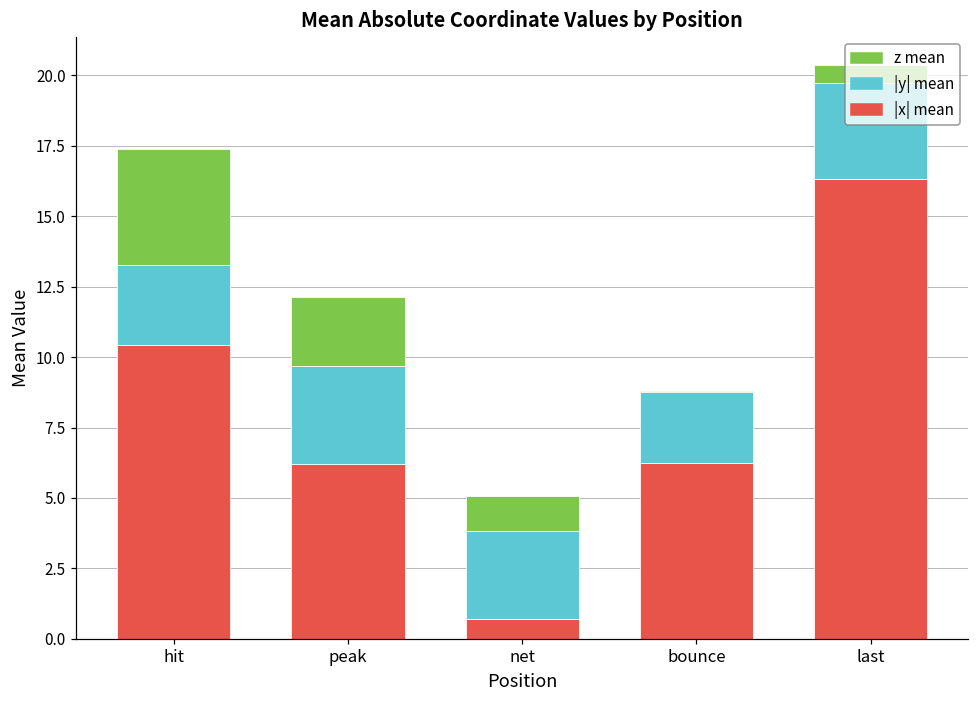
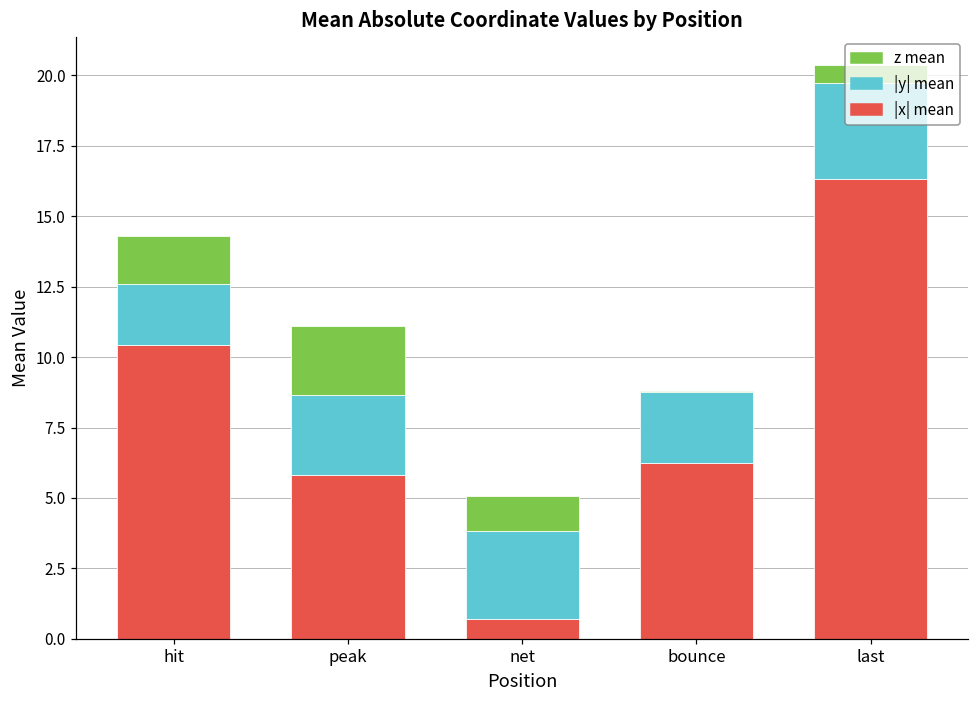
  {
    "|x| mean": {
      "hit": 10.4,
-     "peak": 6.2,
+     "peak": 5.8,
      "net": 0.7,
      "bounce": 6.2,
      "last": 16.3
    },
    "|y| mean": {
-     "hit": 2.9,
-     "peak": 3.5,
+     "hit": 2.2,
+     "peak": 2.8,
      "net": 3.1,
      "bounce": 2.5
    },
    "z mean": {
-     "hit": 4.1,
+     "hit": 1.7,
      "peak": 2.5,
      "net": 1.2
    }
  }
